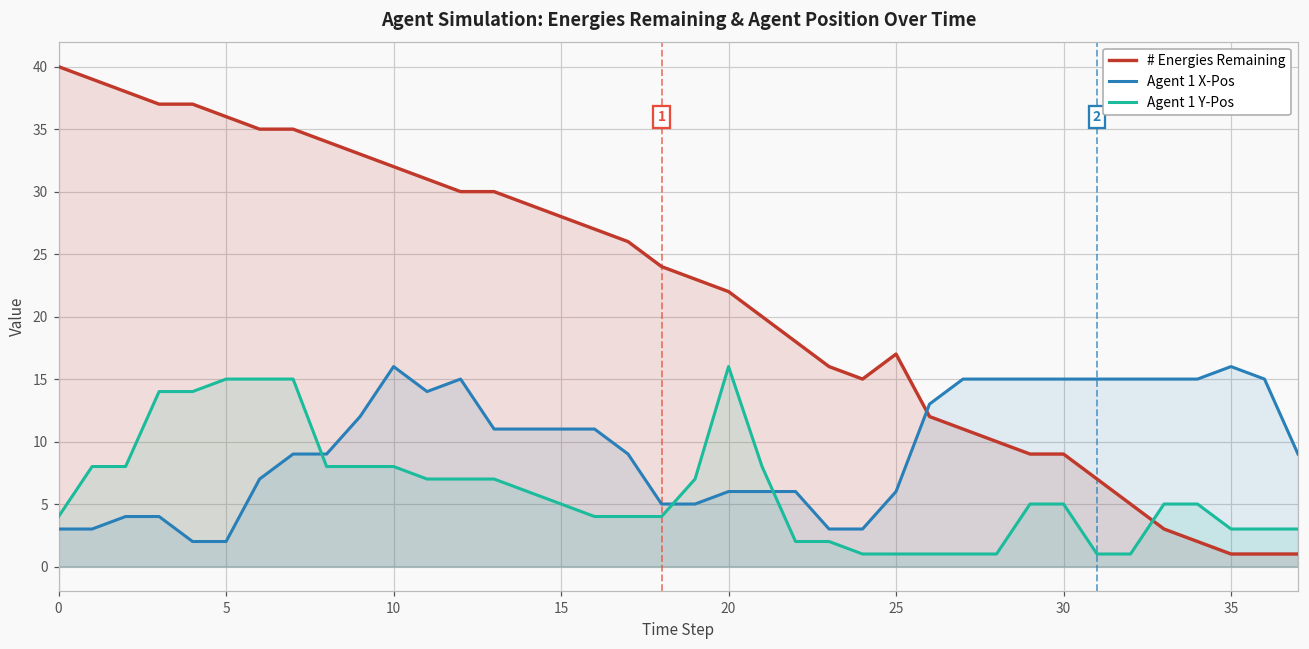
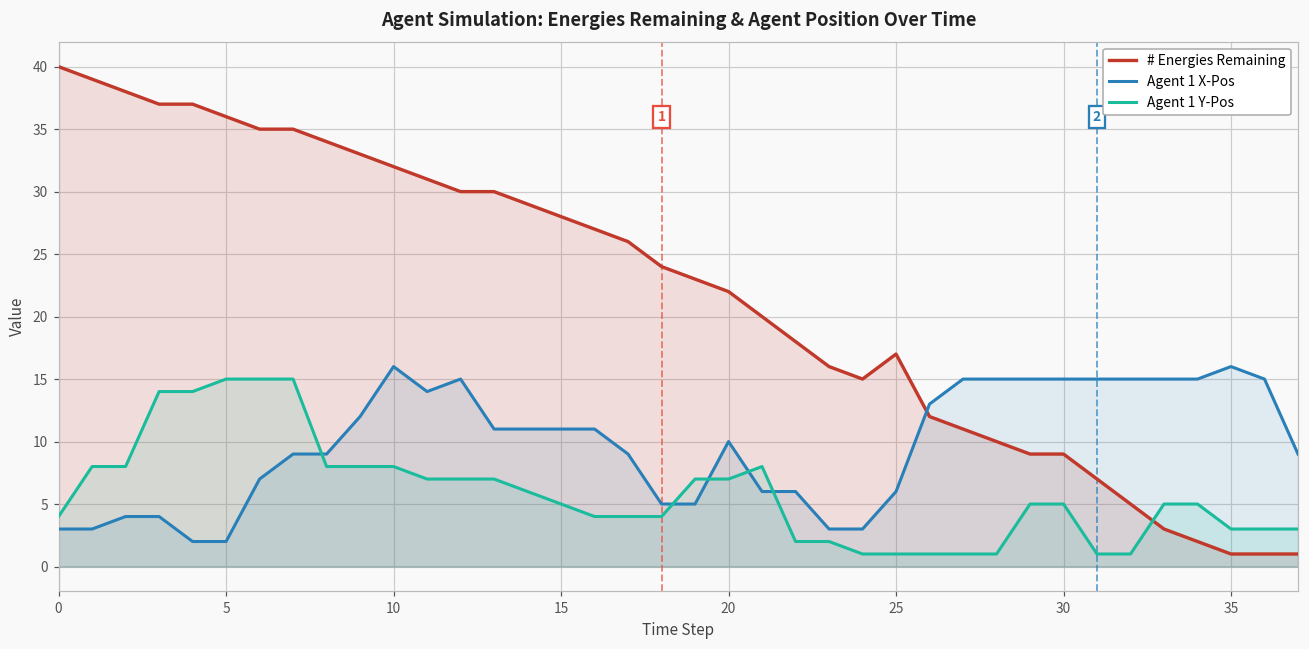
  {
    "# Energies Remaining": {
      "0": 40,
      "5": 36,
      "10": 32,
      "15": 28,
      "20": 22,
      "25": 17,
      "30": 9,
      "35": 1
    },
    "Agent 1 X-Pos": {
      "0": 3,
      "5": 2,
      "10": 16,
      "15": 11,
-     "20": 6,
+     "20": 10,
      "25": 6,
      "30": 15,
      "35": 16
    },
    "Agent 1 Y-Pos": {
      "0": 4,
      "5": 15,
      "10": 8,
      "15": 5,
-     "20": 16,
+     "20": 7,
      "25": 1,
      "30": 5,
      "35": 3
    }
  }
